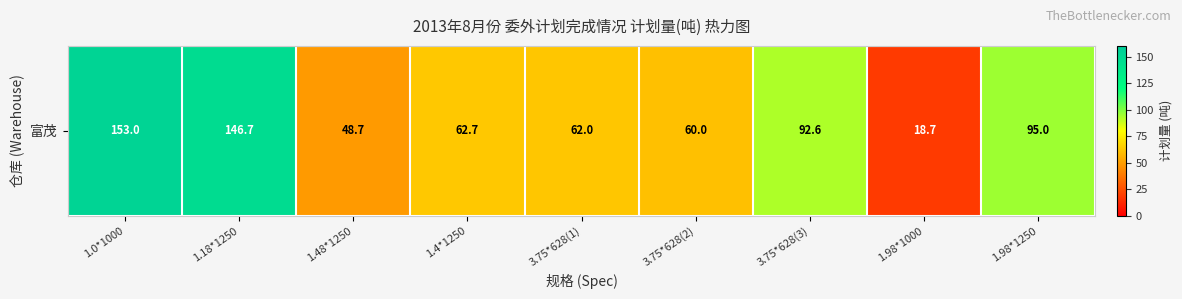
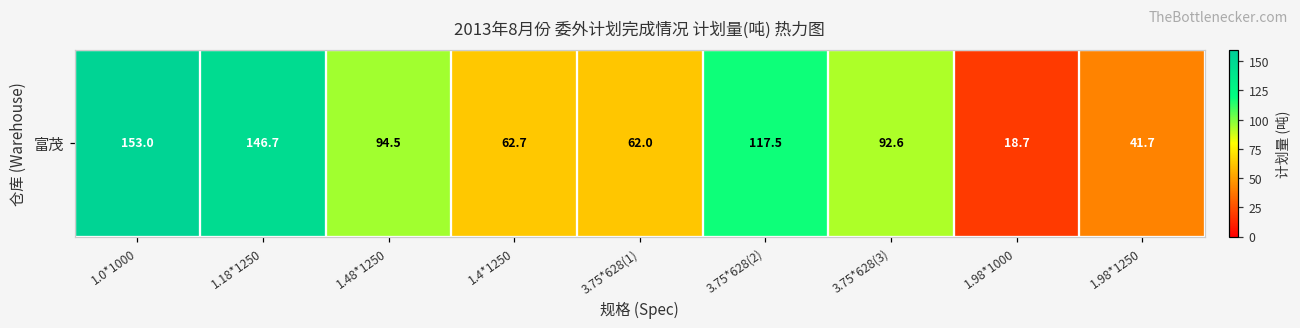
  {
    "富茂": {
      "1.0*1000": 153.0,
      "1.18*1250": 146.7,
-     "1.48*1250": 48.7,
+     "1.48*1250": 94.5,
      "1.4*1250": 62.7,
      "3.75*628(1)": 62.0,
-     "3.75*628(2)": 60.0,
+     "3.75*628(2)": 117.5,
      "3.75*628(3)": 92.6,
      "1.98*1000": 18.7,
-     "1.98*1250": 95.0
+     "1.98*1250": 41.7
    }
  }
